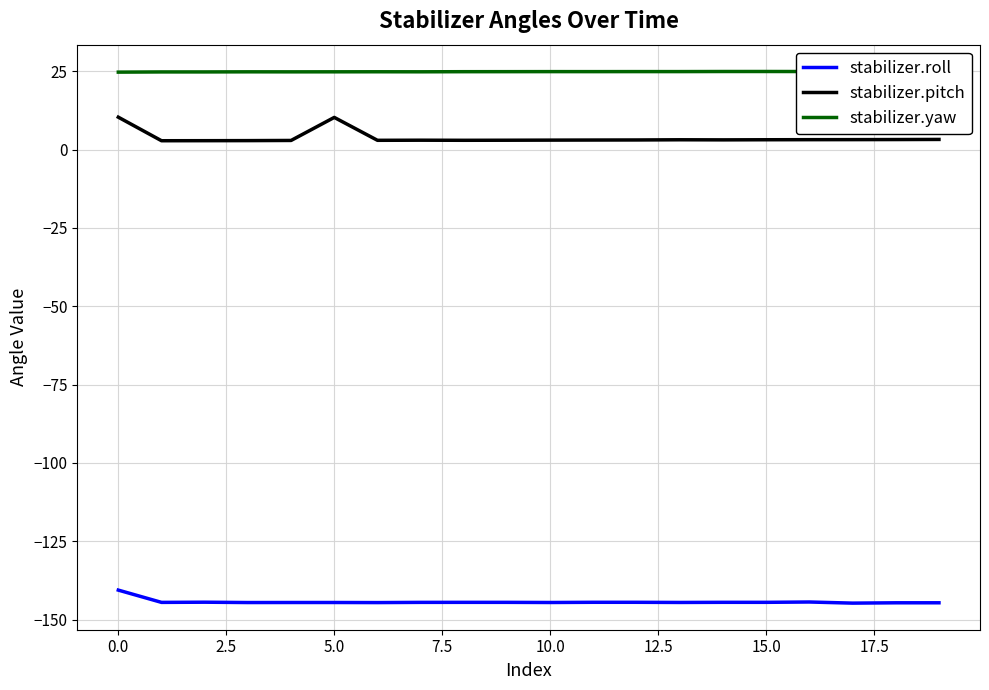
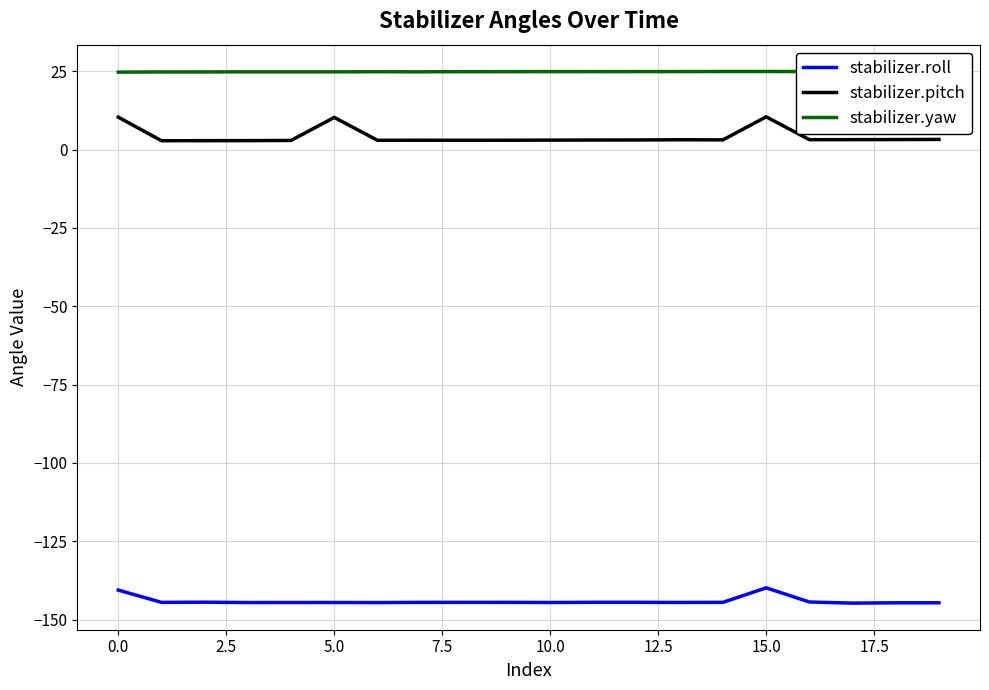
  {
    "stabilizer.roll": {
      "0.0": -141,
      "5.0": -145,
      "10.0": -145,
-     "15.0": -144
+     "15.0": -140
    },
    "stabilizer.pitch": {
      "0.0": 10,
      "5.0": 10,
      "10.0": 3,
-     "15.0": 3
+     "15.0": 10
    },
    "stabilizer.yaw": {
      "0.0": 25,
      "5.0": 25,
      "10.0": 25,
      "15.0": 25
    }
  }
